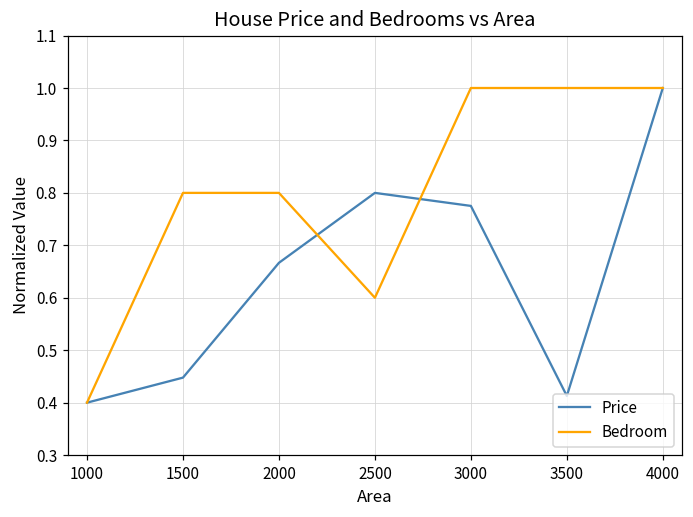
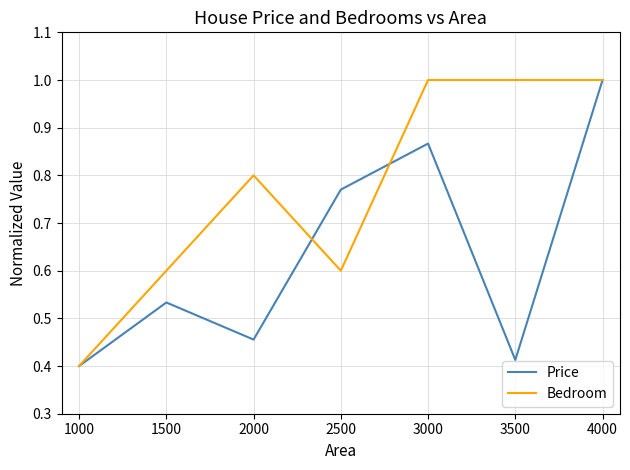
  {
    "Price": {
-     "1500": 0.45,
-     "2000": 0.67,
-     "2500": 0.80,
-     "3000": 0.78,
+     "1500": 0.53,
+     "2000": 0.46,
+     "2500": 0.77,
+     "3000": 0.87,
      "3500": 0.41
    },
    "Bedroom": {
-     "1500": 0.80,
+     "1500": 0.60,
      "2000": 0.80,
      "2500": 0.60,
      "3000": 1.00,
      "3500": 1.00
    }
  }
